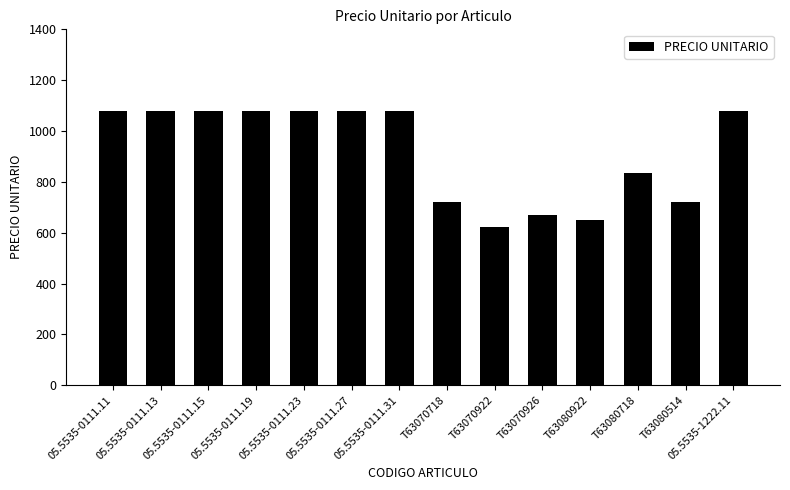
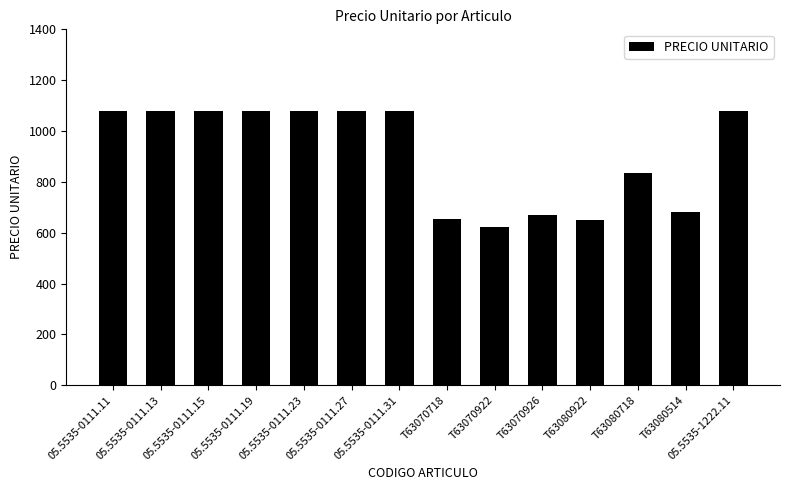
  {
    "05.5535-0111.11": 1080,
    "05.5535-0111.13": 1080,
    "05.5535-0111.15": 1080,
    "05.5535-0111.19": 1080,
    "05.5535-0111.23": 1080,
    "05.5535-0111.27": 1080,
    "05.5535-0111.31": 1080,
-   "T63070718": 720,
+   "T63070718": 650,
    "T63070922": 620,
    "T63070926": 670,
    "T63080922": 650,
    "T63080718": 830,
-   "T63080514": 720,
+   "T63080514": 680,
    "05.5535-1222.11": 1080
  }
